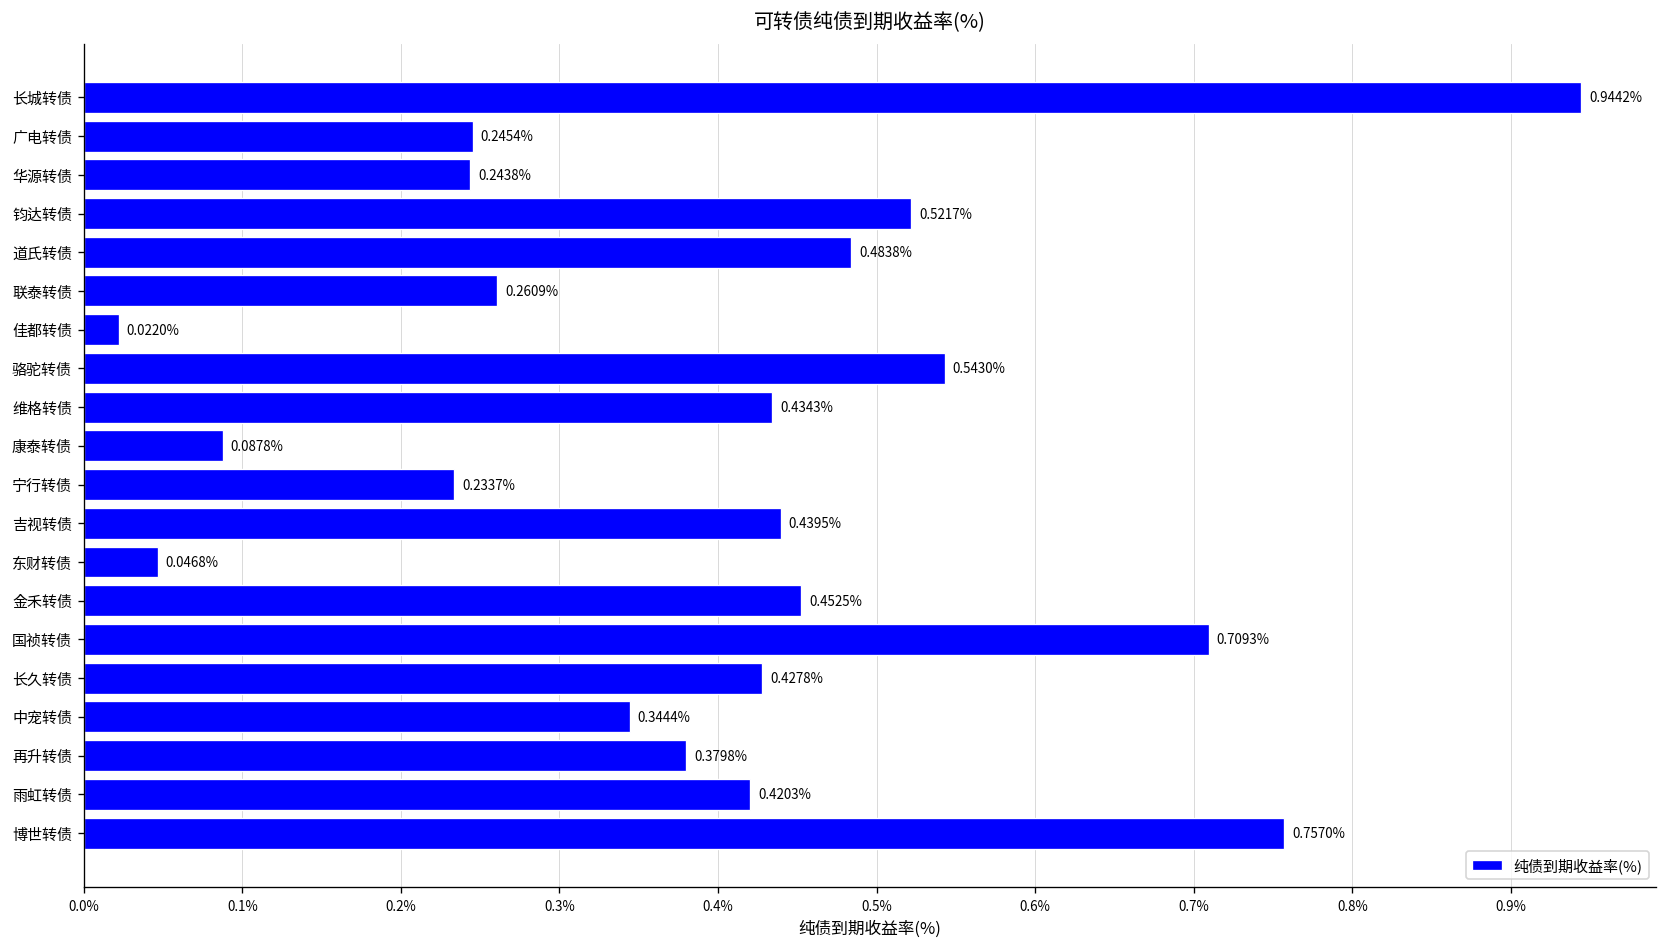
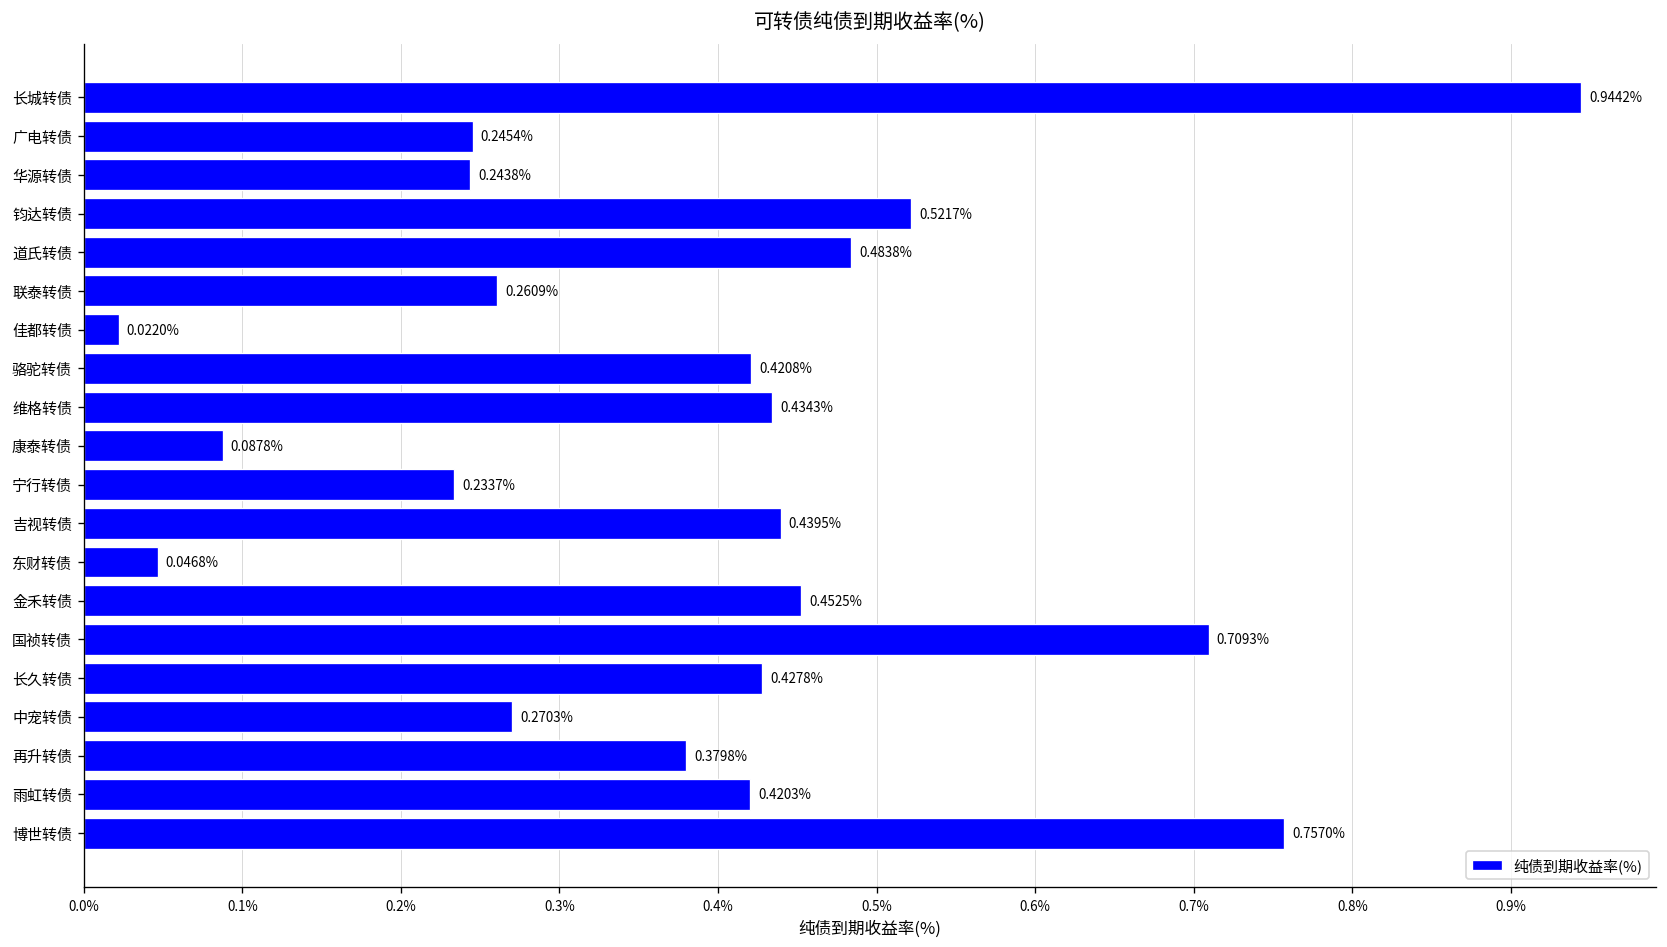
  {
    "长城转债": "0.9442%",
    "广电转债": "0.2454%",
    "华源转债": "0.2438%",
    "钧达转债": "0.5217%",
    "道氏转债": "0.4838%",
    "联泰转债": "0.2609%",
    "佳都转债": "0.0220%",
-   "骆驼转债": "0.5430%",
+   "骆驼转债": "0.4208%",
    "维格转债": "0.4343%",
    "康泰转债": "0.0878%",
    "宁行转债": "0.2337%",
    "吉视转债": "0.4395%",
    "东财转债": "0.0468%",
    "金禾转债": "0.4525%",
    "国祯转债": "0.7093%",
    "长久转债": "0.4278%",
-   "中宠转债": "0.3444%",
+   "中宠转债": "0.2703%",
    "再升转债": "0.3798%",
    "雨虹转债": "0.4203%",
    "博世转债": "0.7570%"
  }
